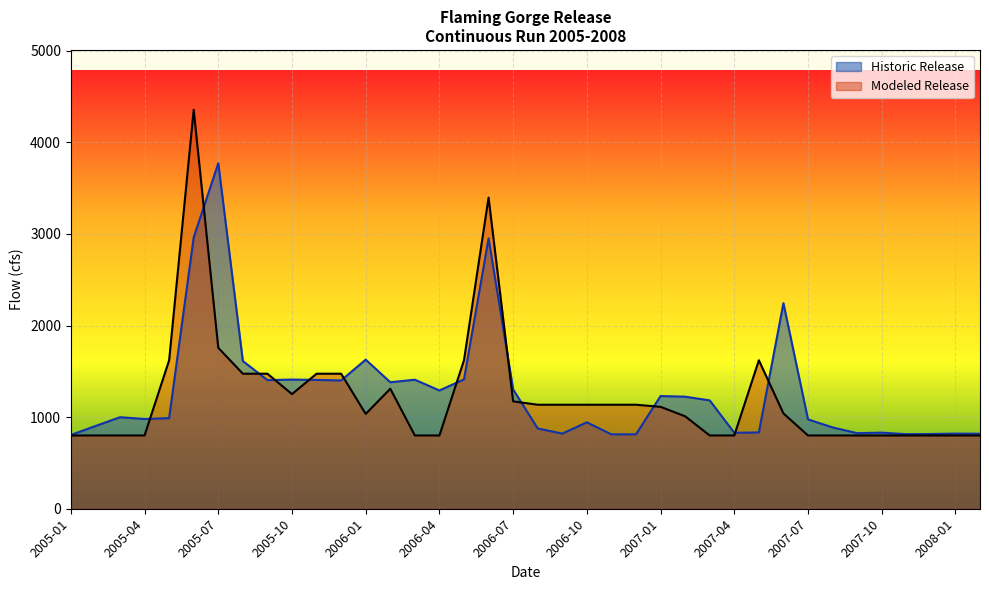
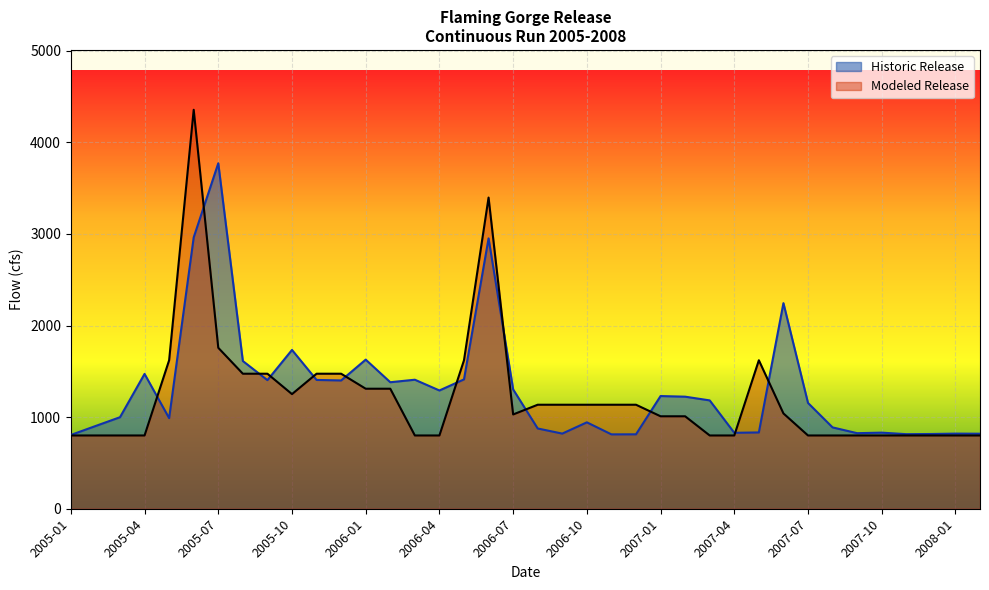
  {
    "Historic Release": {
-     "2005-04": 1000,
+     "2005-04": 1500,
      "2005-07": 3800,
-     "2005-10": 1400,
+     "2005-10": 1700,
      "2006-01": 1600,
      "2006-04": 1300,
      "2006-07": 1300,
      "2006-10": 900,
      "2007-01": 1200,
      "2007-04": 800,
-     "2007-07": 1000,
+     "2007-07": 1200,
      "2007-10": 800
    },
    "Modeled Release": {
      "2005-04": 800,
      "2005-07": 1800,
      "2005-10": 1300,
-     "2006-01": 1000,
+     "2006-01": 1300,
      "2006-04": 800,
-     "2006-07": 1200,
+     "2006-07": 1000,
      "2006-10": 1100,
-     "2007-01": 1100,
+     "2007-01": 1000,
      "2007-04": 800,
      "2007-07": 800,
      "2007-10": 800
    }
  }
